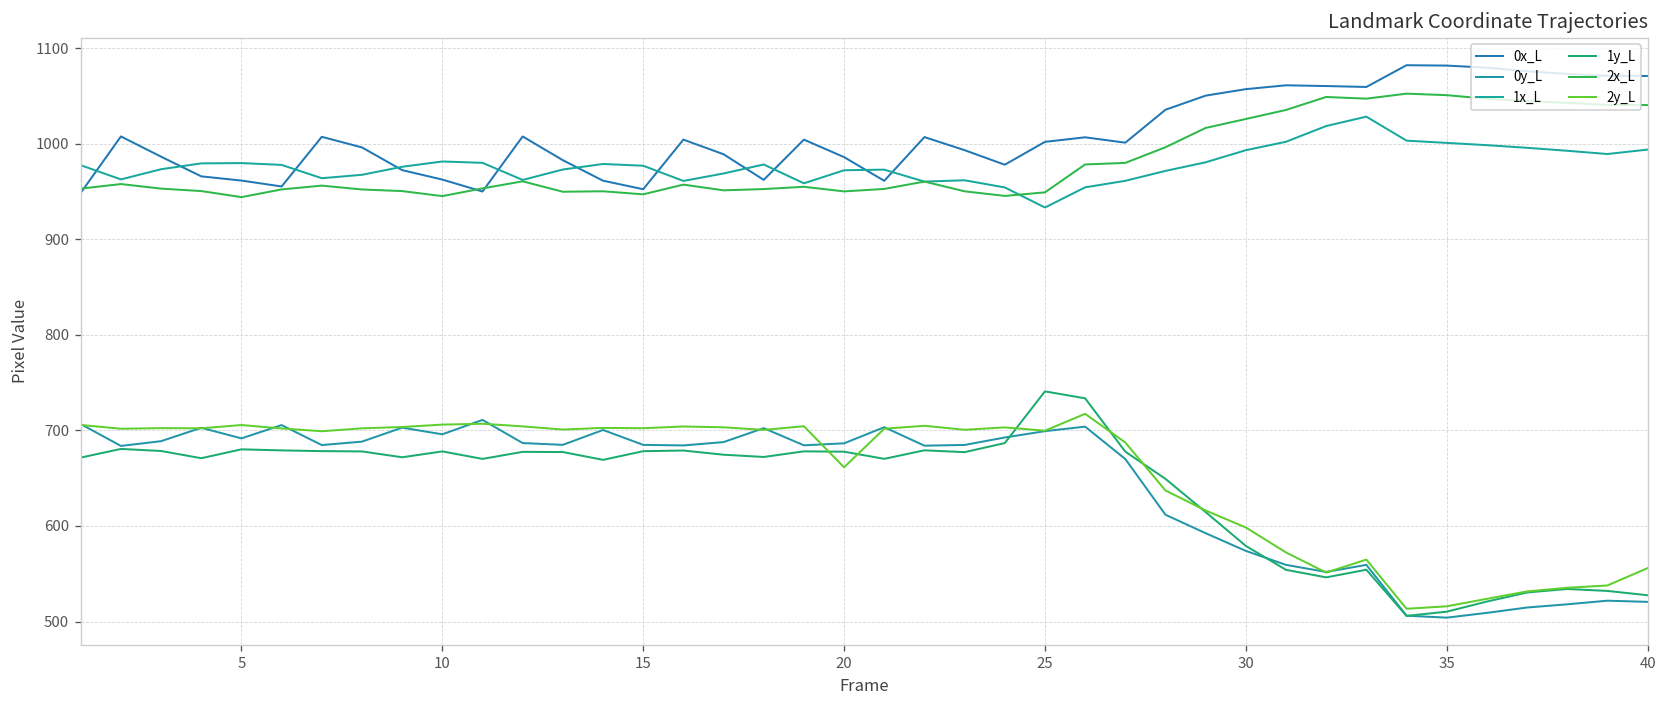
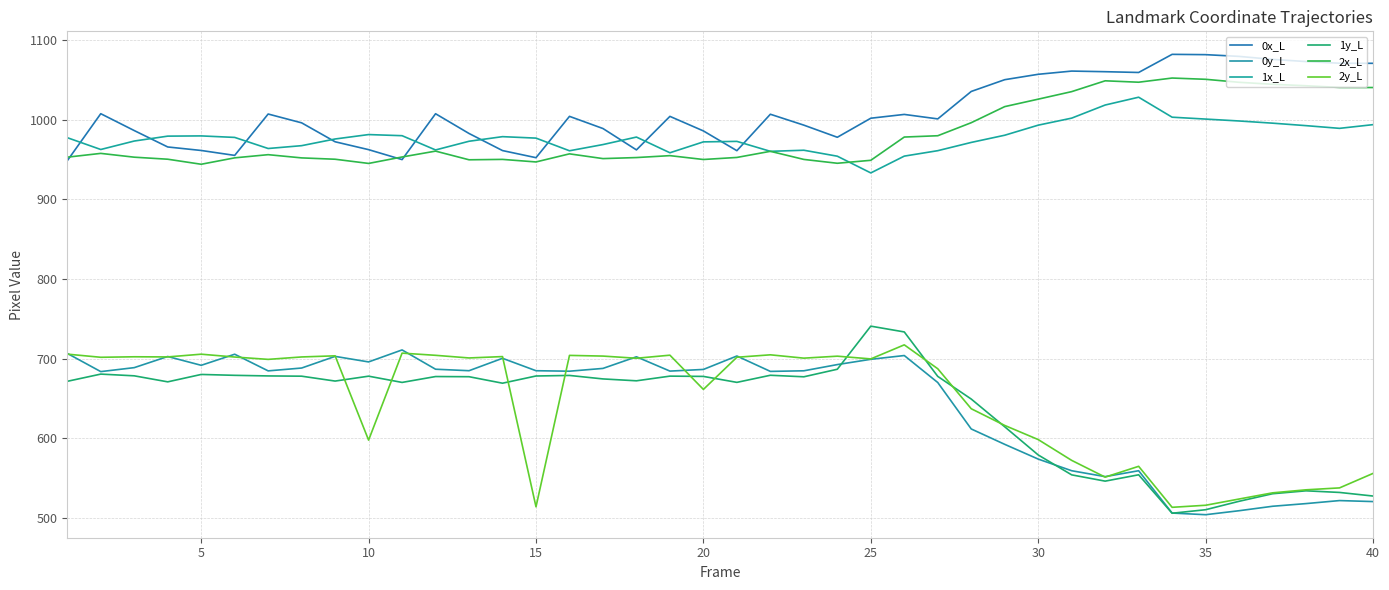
  {
    "2y_L": {
      "5": 710,
-     "10": 710,
-     "15": 700,
+     "10": 600,
+     "15": 510,
      "20": 660,
      "30": 600,
      "35": 520,
      "40": 560
    }
  }
